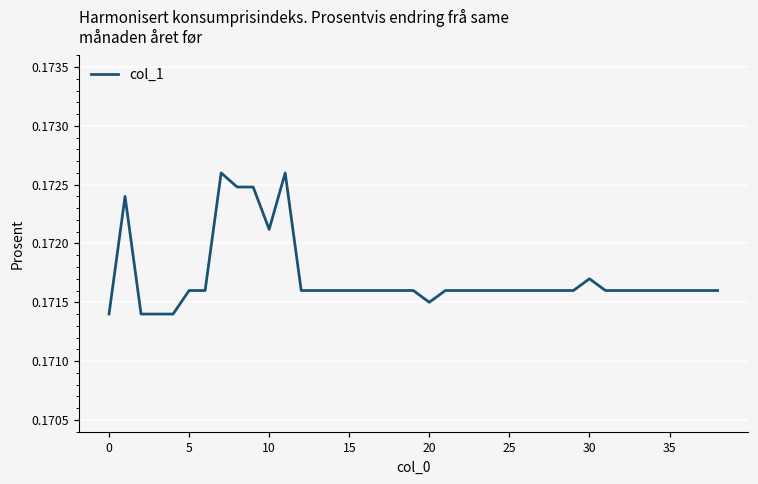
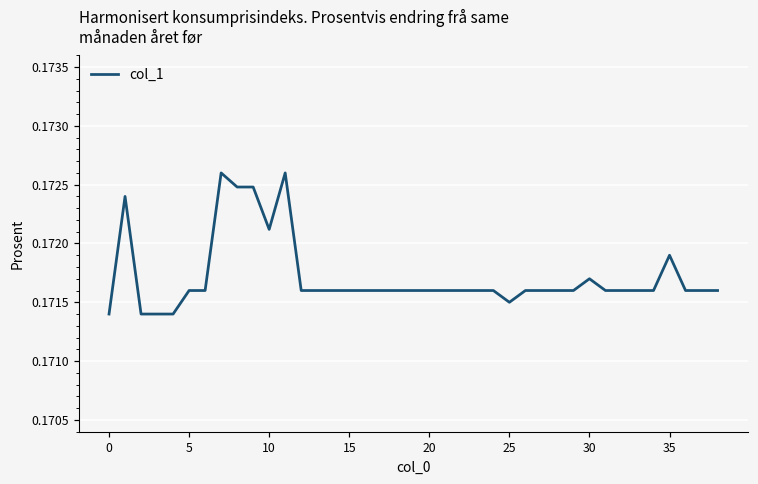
  {
    "0": 0.1714,
    "5": 0.1716,
    "10": 0.1721,
    "15": 0.1716,
-   "20": 0.1715,
-   "25": 0.1716,
+   "20": 0.1716,
+   "25": 0.1715,
    "30": 0.1717,
-   "35": 0.1716
+   "35": 0.1719
  }
